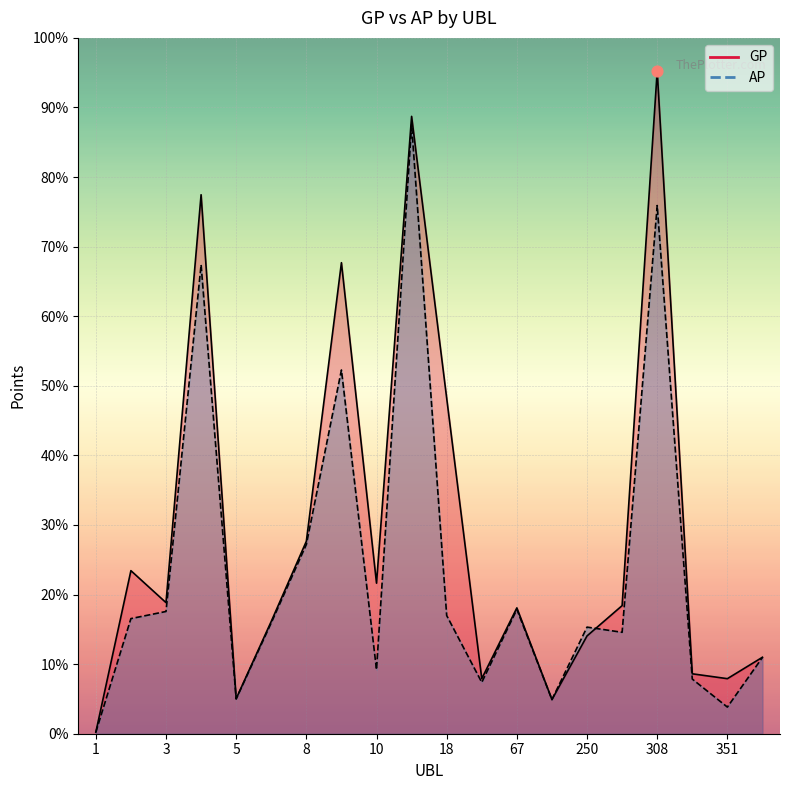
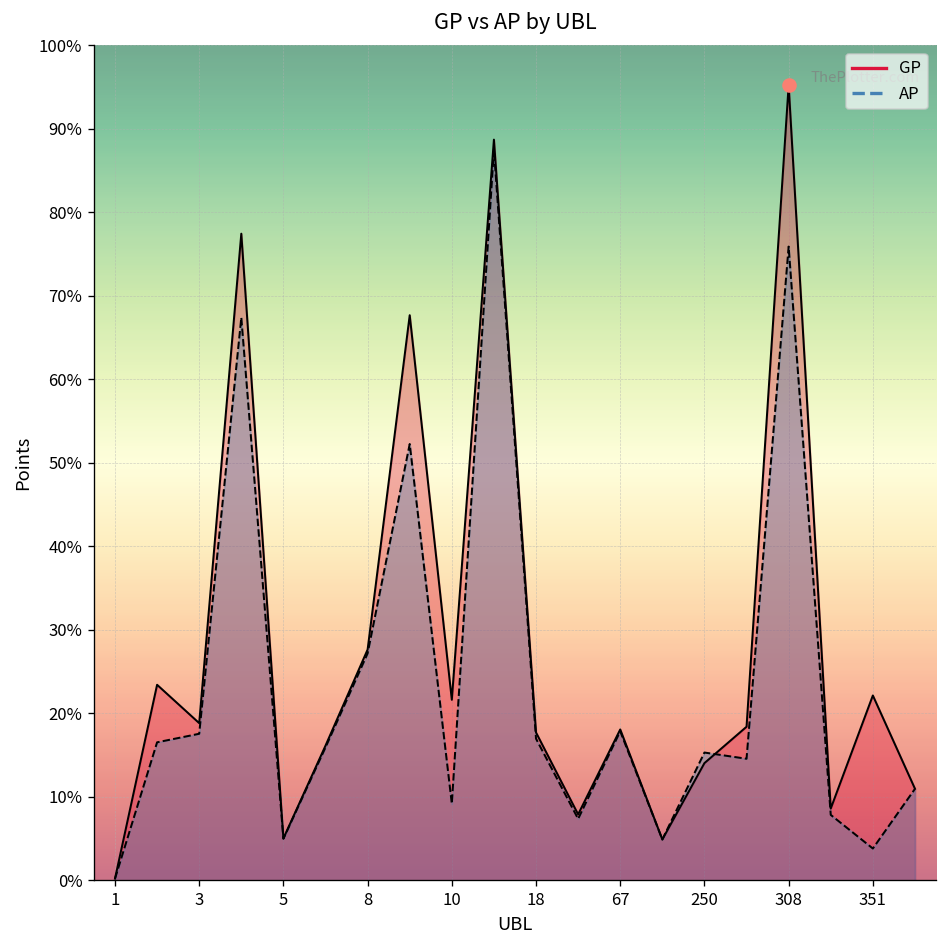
  {
    "GP": {
      "8": "28%",
      "10": "22%",
-     "18": "48%",
+     "18": "18%",
      "250": "14%",
-     "351": "8%"
+     "351": "22%"
    },
    "AP": {
      "8": "27%",
      "10": "9%",
      "18": "17%",
      "250": "15%",
      "308": "76%",
      "351": "4%"
    }
  }
